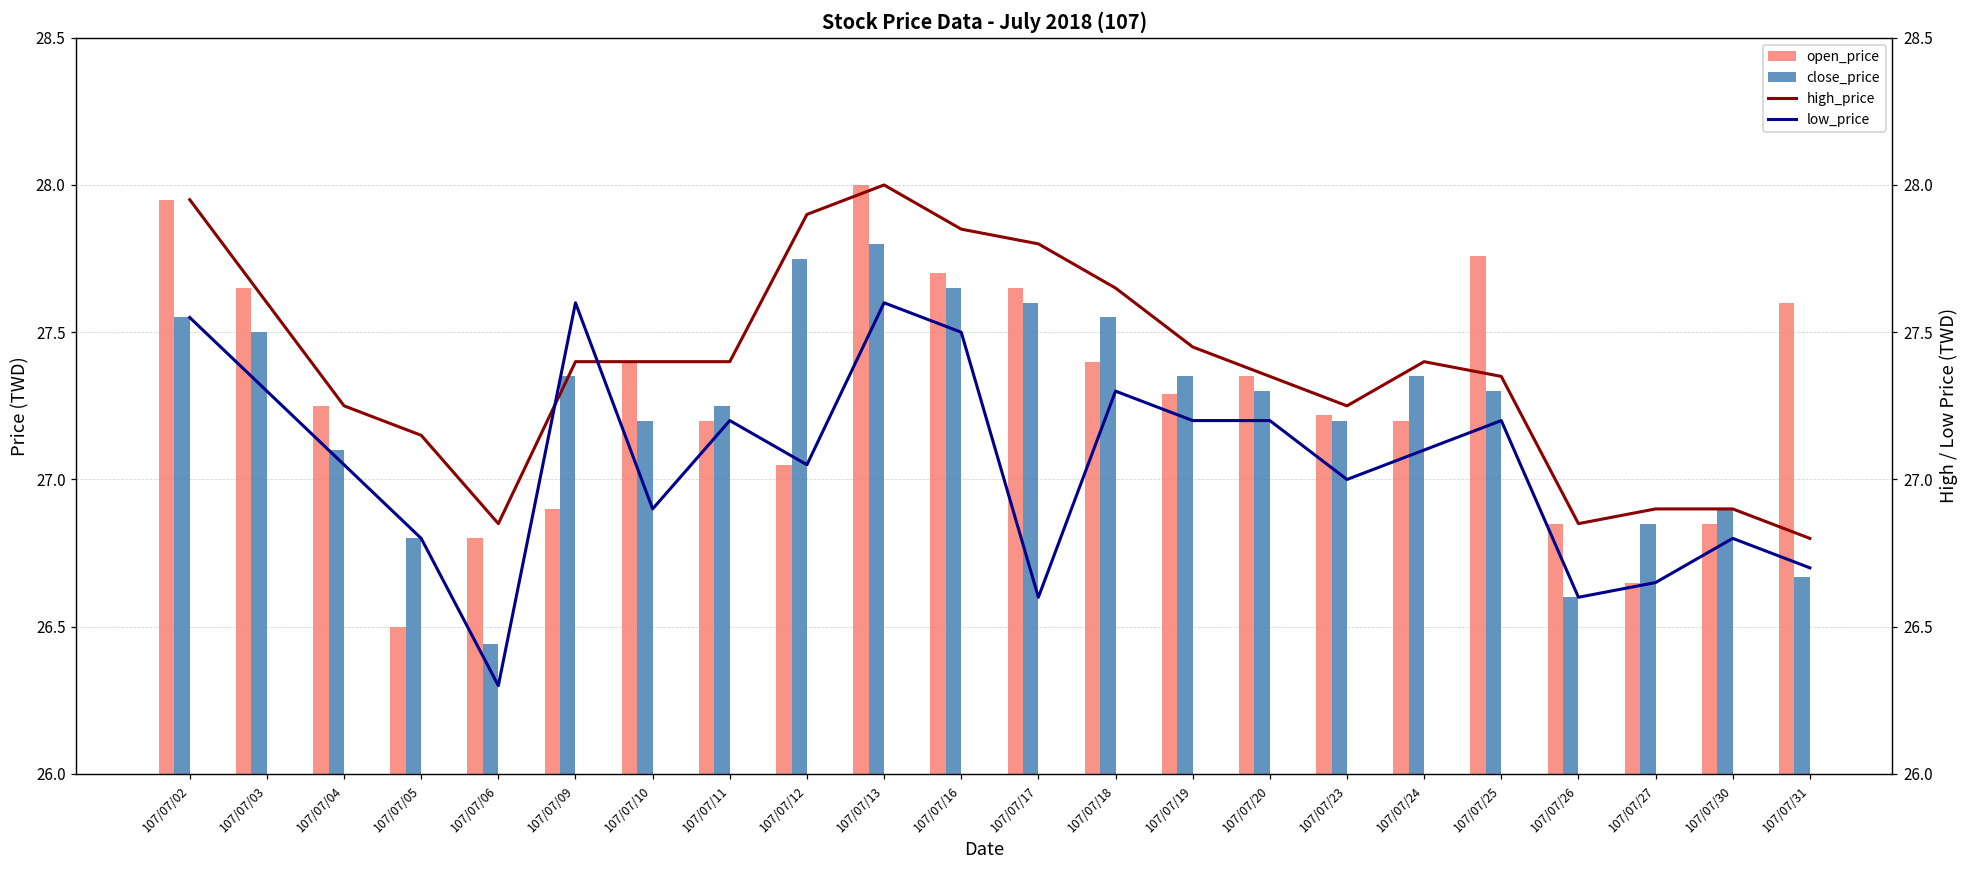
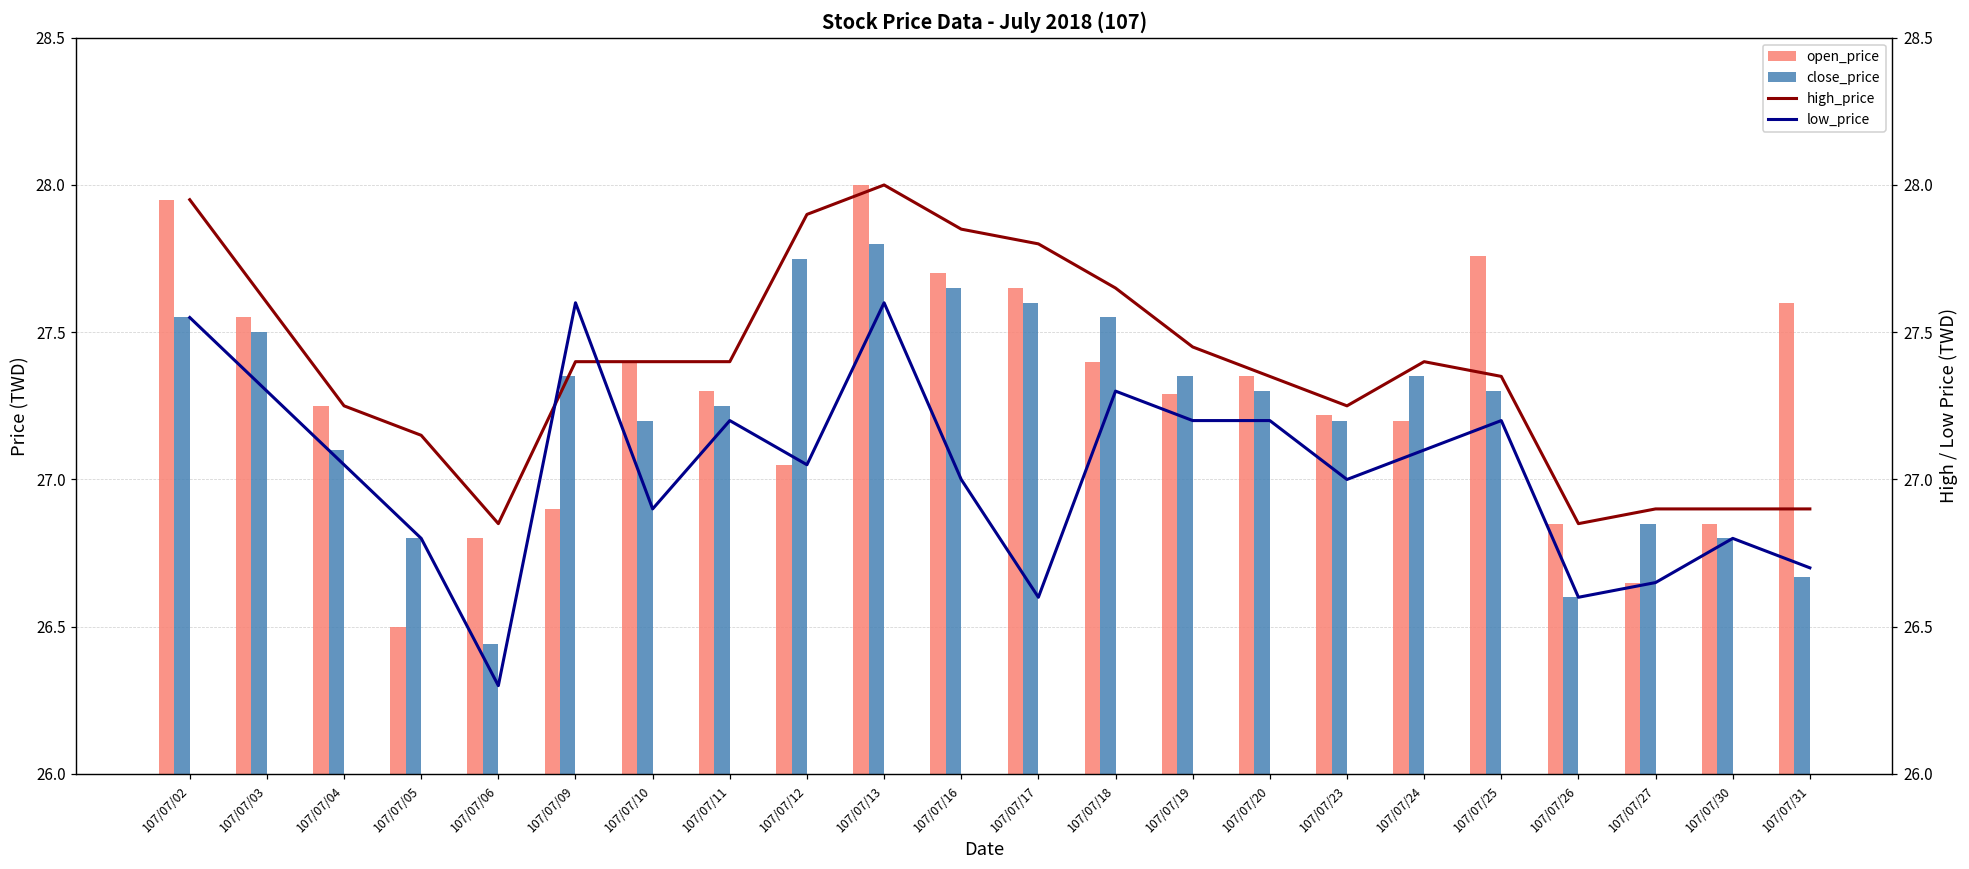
  {
    "open_price": {
      "107/07/02": 27.95,
-     "107/07/03": 27.65,
+     "107/07/03": 27.55,
      "107/07/04": 27.25,
      "107/07/05": 26.50,
      "107/07/06": 26.80,
      "107/07/09": 26.90,
      "107/07/10": 27.40,
-     "107/07/11": 27.2,
+     "107/07/11": 27.3,
      "107/07/12": 27.05,
      "107/07/13": 28.00,
      "107/07/16": 27.70,
      "107/07/17": 27.65,
      "107/07/18": 27.40,
      "107/07/19": 27.29,
      "107/07/20": 27.35,
      "107/07/23": 27.22,
      "107/07/24": 27.20,
      "107/07/25": 27.76,
      "107/07/26": 26.85,
      "107/07/27": 26.65,
      "107/07/30": 26.85,
      "107/07/31": 27.60
    },
    "close_price": {
      "107/07/02": 27.55,
      "107/07/03": 27.5,
      "107/07/04": 27.1,
      "107/07/05": 26.8,
      "107/07/06": 26.44,
      "107/07/09": 27.35,
      "107/07/10": 27.2,
      "107/07/11": 27.25,
      "107/07/12": 27.75,
      "107/07/13": 27.8,
      "107/07/16": 27.65,
      "107/07/17": 27.6,
      "107/07/18": 27.55,
      "107/07/19": 27.35,
      "107/07/20": 27.3,
      "107/07/23": 27.2,
      "107/07/24": 27.35,
      "107/07/25": 27.3,
      "107/07/26": 26.6,
      "107/07/27": 26.85,
-     "107/07/30": 26.9,
+     "107/07/30": 26.8,
      "107/07/31": 26.67
    },
    "high_price": {
      "107/07/02": 27.95,
      "107/07/03": 27.6,
      "107/07/04": 27.25,
      "107/07/05": 27.15,
      "107/07/06": 26.85,
      "107/07/09": 27.4,
      "107/07/10": 27.4,
      "107/07/11": 27.4,
      "107/07/12": 27.9,
      "107/07/13": 28.0,
      "107/07/16": 27.85,
      "107/07/17": 27.8,
      "107/07/18": 27.65,
      "107/07/19": 27.45,
      "107/07/20": 27.35,
      "107/07/23": 27.25,
      "107/07/24": 27.4,
      "107/07/25": 27.35,
      "107/07/26": 26.85,
      "107/07/27": 26.9,
      "107/07/30": 26.9,
-     "107/07/31": 26.8
+     "107/07/31": 26.9
    },
    "low_price": {
      "107/07/02": 27.55,
      "107/07/03": 27.3,
      "107/07/04": 27.05,
      "107/07/05": 26.8,
      "107/07/06": 26.3,
      "107/07/09": 27.6,
      "107/07/10": 26.9,
      "107/07/11": 27.2,
      "107/07/12": 27.05,
      "107/07/13": 27.6,
-     "107/07/16": 27.5,
+     "107/07/16": 27.0,
      "107/07/17": 26.6,
      "107/07/18": 27.3,
      "107/07/19": 27.2,
      "107/07/20": 27.2,
      "107/07/23": 27.0,
      "107/07/24": 27.1,
      "107/07/25": 27.2,
      "107/07/26": 26.6,
      "107/07/27": 26.65,
      "107/07/30": 26.8,
      "107/07/31": 26.7
    }
  }
